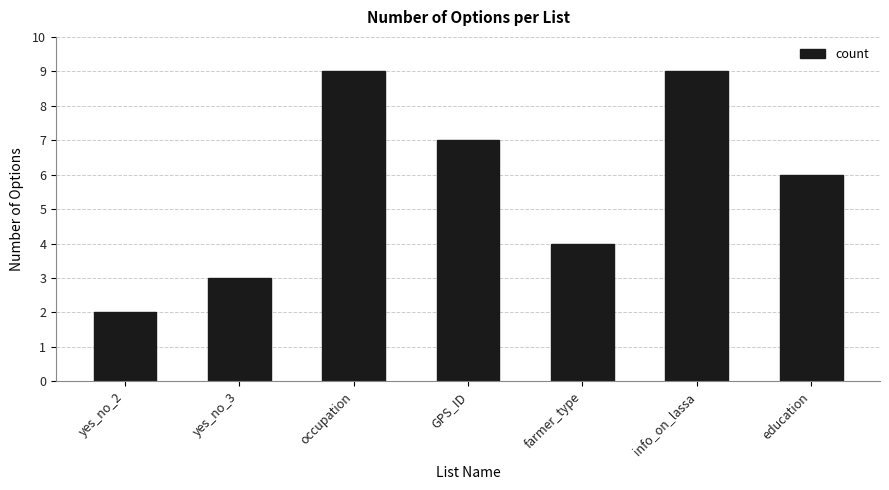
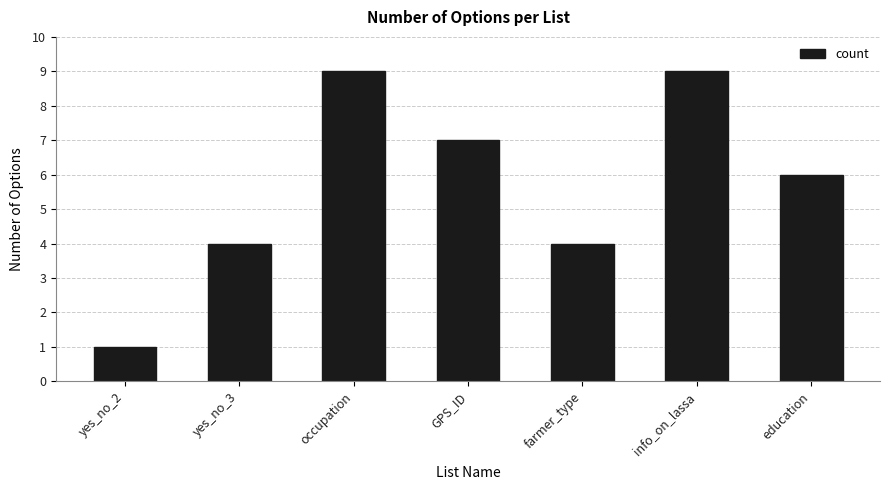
  {
-   "yes_no_2": 2,
-   "yes_no_3": 3,
+   "yes_no_2": 1,
+   "yes_no_3": 4,
    "occupation": 9,
    "GPS_ID": 7,
    "farmer_type": 4,
    "info_on_lassa": 9,
    "education": 6
  }
